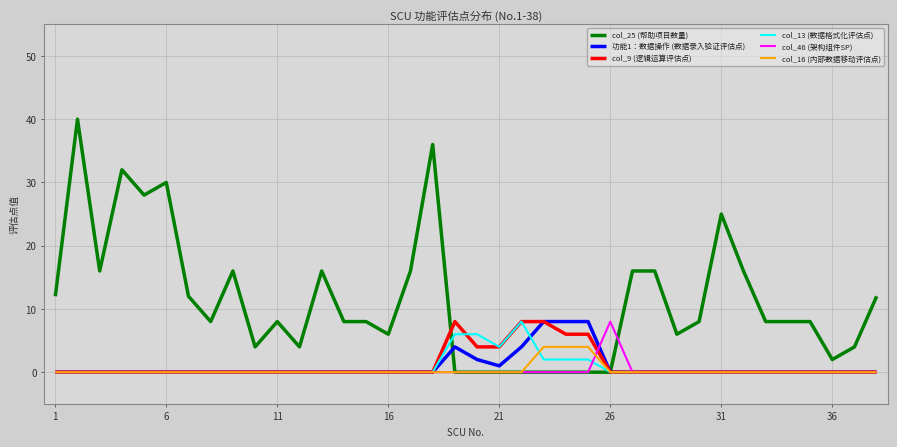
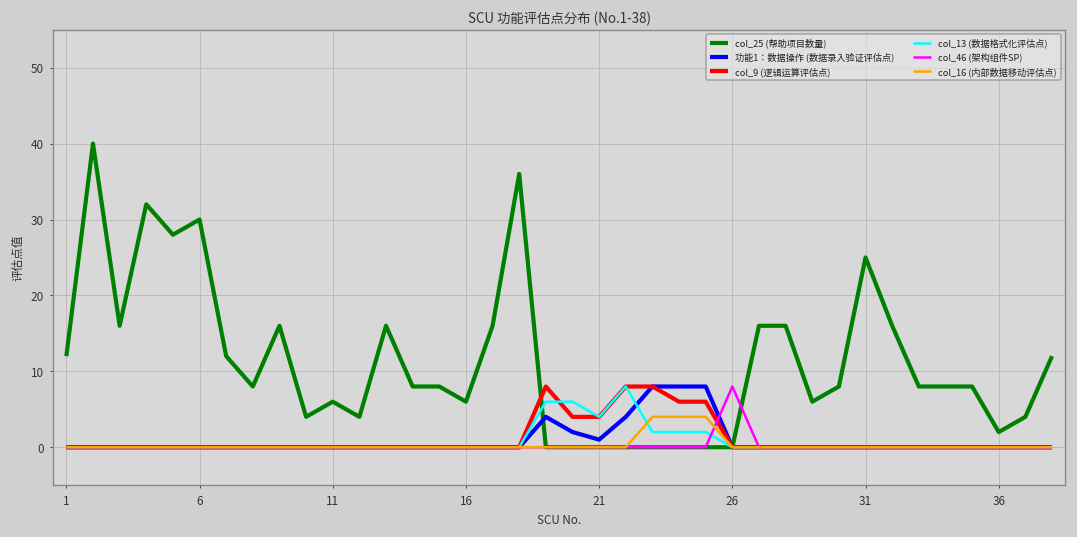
  {
    "col_25 (帮助项目数量)": {
      "1": 12,
      "6": 30,
-     "11": 8,
+     "11": 6,
      "16": 6,
      "31": 25,
      "36": 2
    },
    "功能1：数据操作 (数据录入验证评估点)": {
      "21": 1
    },
    "col_46 (架构组件SP)": {
      "26": 8
    }
  }
